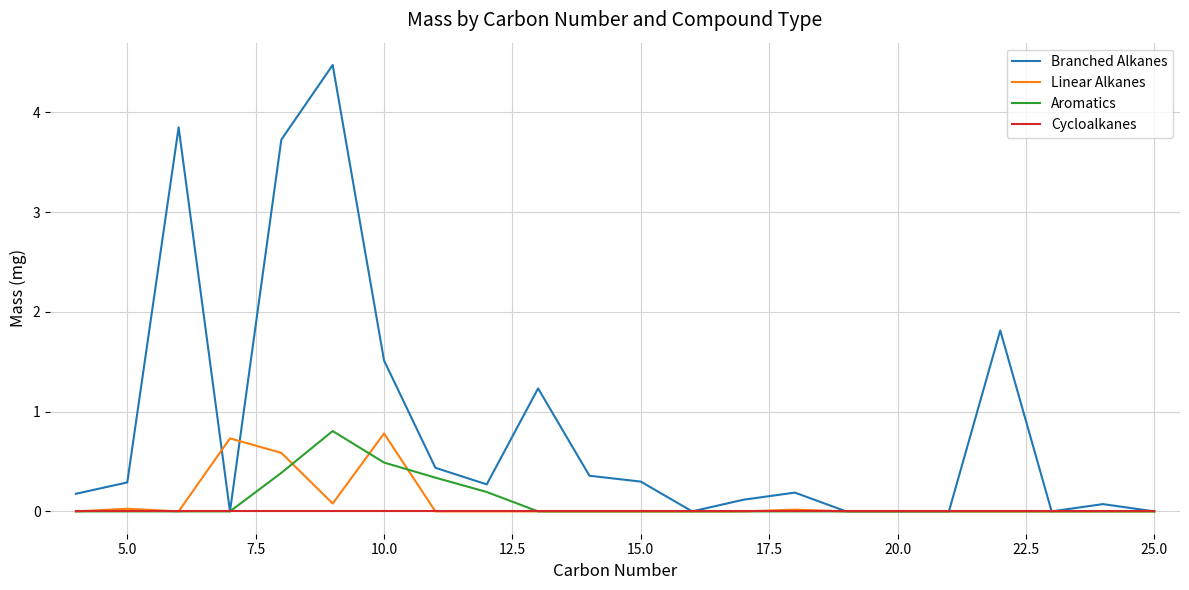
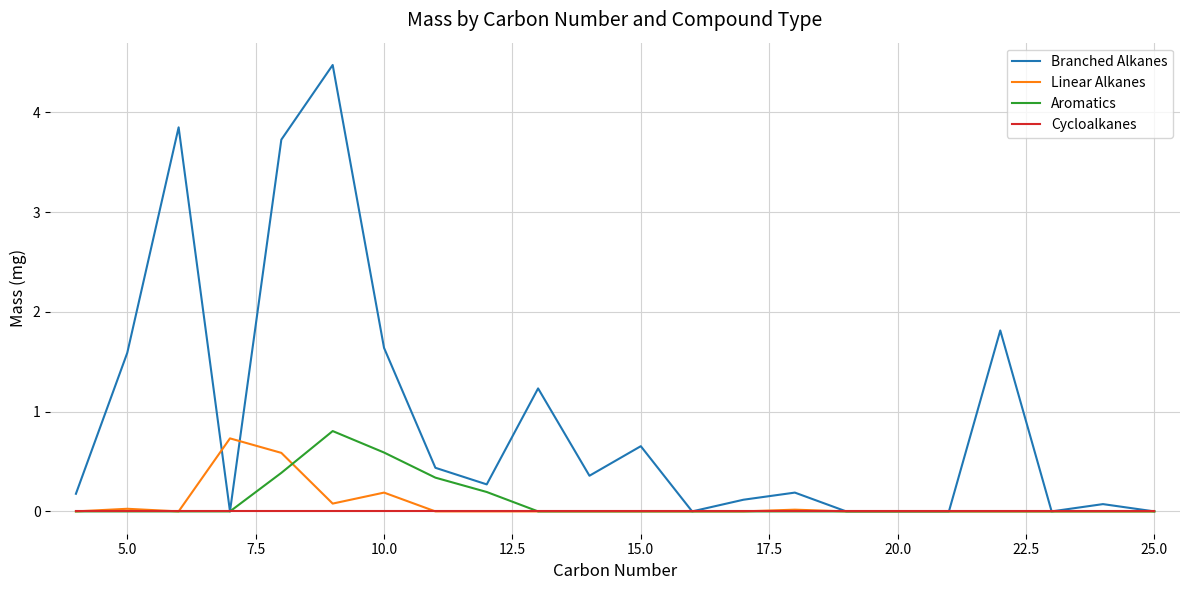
  {
    "Branched Alkanes": {
-     "5.0": 0.3,
-     "10.0": 1.5,
-     "15.0": 0.3
+     "5.0": 1.6,
+     "10.0": 1.6,
+     "15.0": 0.7
    },
    "Linear Alkanes": {
      "5.0": 0.0,
-     "10.0": 0.8
+     "10.0": 0.2
    },
    "Aromatics": {
-     "10.0": 0.5
+     "10.0": 0.6
    },
    "Cycloalkanes": {
      "10.0": 0.0
    }
  }
